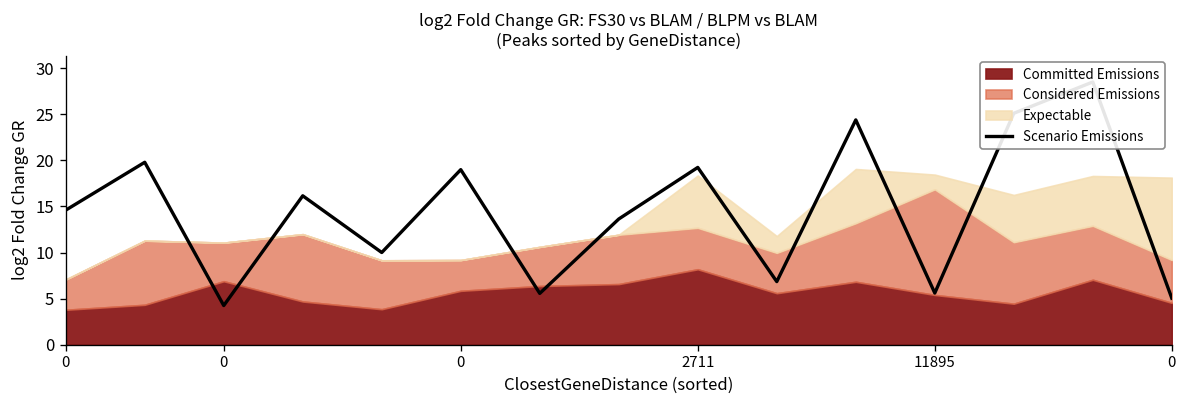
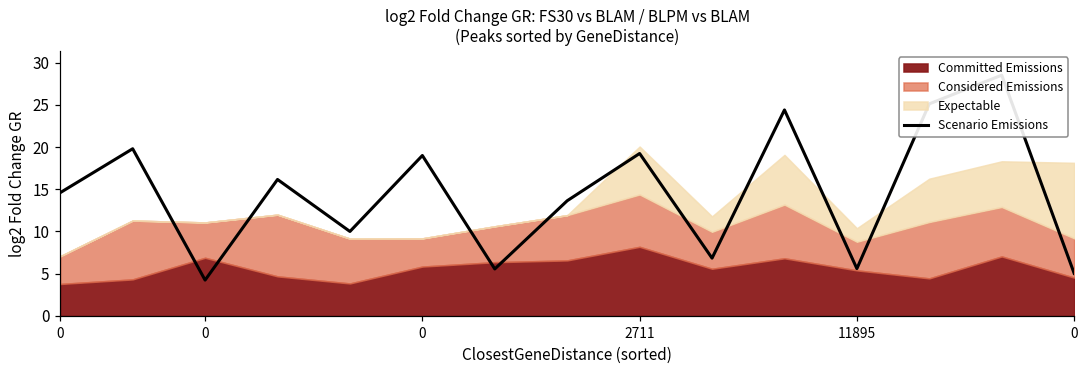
  {
    "Scenario Emissions": {
      "2711": 19
    },
    "Committed Emissions": {
      "2711": 8
    },
    "Considered Emissions": {
-     "2711": 5,
-     "11895": 11
+     "2711": 6,
+     "11895": 3
    },
    "Expectable": {
      "2711": 6,
      "11895": 2
    }
  }
